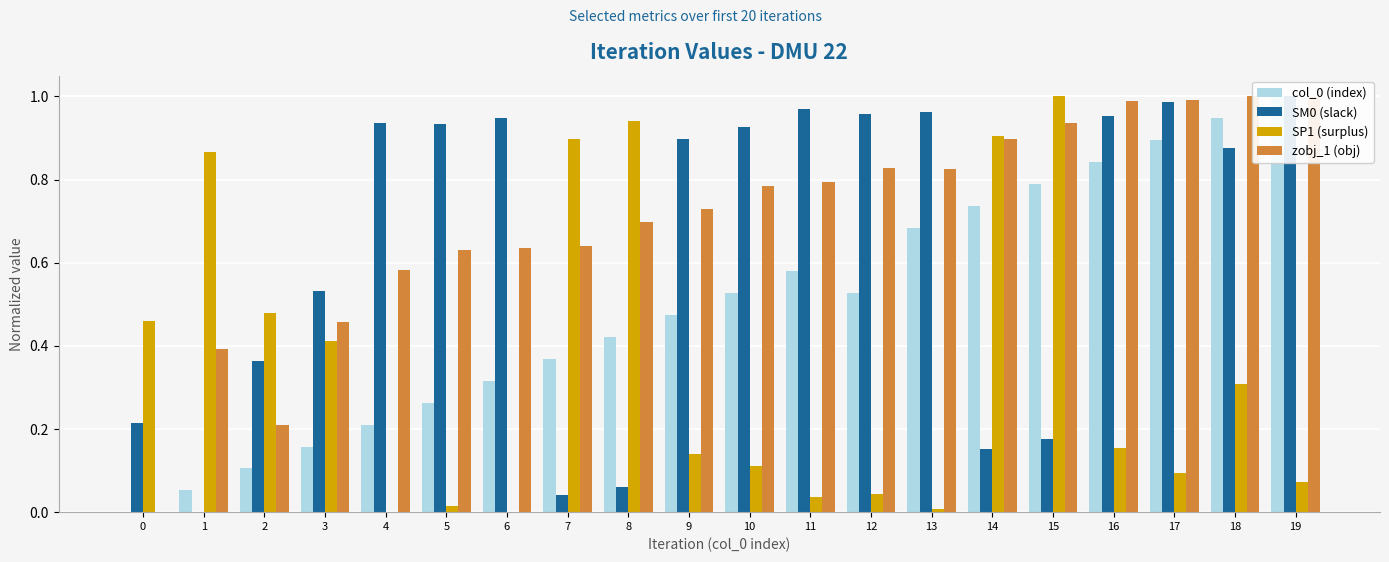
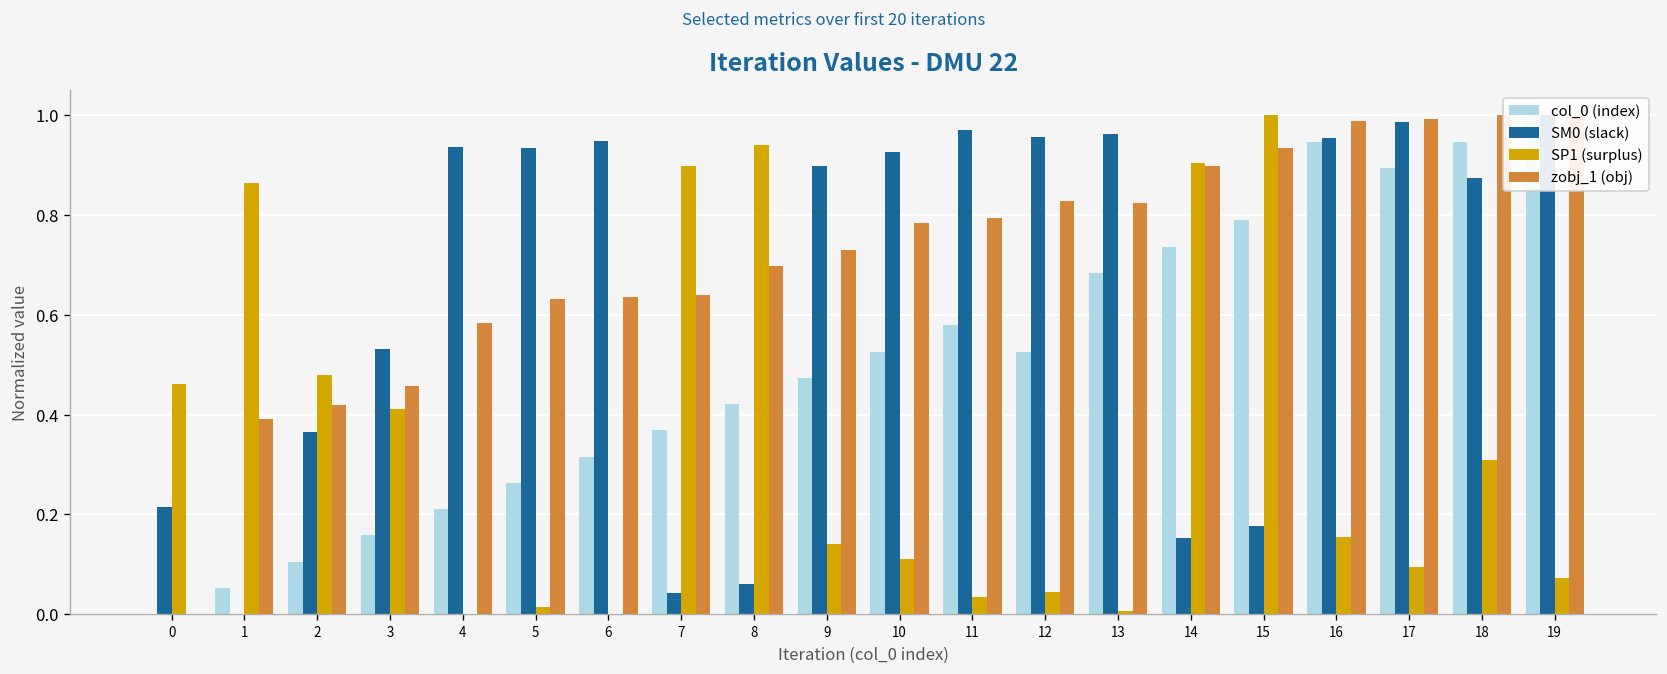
  {
    "col_0 (index)": {
      "0": 0.00,
      "1": 0.05,
      "2": 0.11,
      "3": 0.16,
      "4": 0.21,
      "5": 0.26,
      "6": 0.32,
      "7": 0.37,
      "8": 0.42,
      "9": 0.47,
      "10": 0.53,
      "11": 0.58,
      "12": 0.53,
      "13": 0.68,
      "14": 0.74,
      "15": 0.79,
-     "16": 0.84,
+     "16": 0.95,
      "17": 0.89,
      "18": 0.95
    },
    "SM0 (slack)": {
      "0": 0.22,
      "1": 0.00,
      "2": 0.36,
      "3": 0.53,
      "4": 0.94,
      "5": 0.93,
      "6": 0.95,
      "7": 0.04,
      "8": 0.06,
      "9": 0.90,
      "10": 0.93,
      "11": 0.97,
      "12": 0.96,
      "13": 0.96,
      "14": 0.15,
      "15": 0.18,
      "16": 0.95,
      "17": 0.99,
      "18": 0.88
    },
    "SP1 (surplus)": {
      "0": 0.46,
      "1": 0.87,
      "2": 0.48,
      "3": 0.41,
      "4": 0.00,
      "5": 0.01,
      "7": 0.90,
      "8": 0.94,
      "9": 0.14,
      "10": 0.11,
      "11": 0.04,
      "12": 0.04,
      "13": 0.01,
      "14": 0.90,
      "15": 1.00,
      "16": 0.16,
      "17": 0.10,
      "18": 0.31,
      "19": 0.07
    },
    "zobj_1 (obj)": {
      "0": 0.00,
      "1": 0.39,
-     "2": 0.21,
+     "2": 0.42,
      "3": 0.46,
      "4": 0.58,
      "5": 0.63,
      "6": 0.64,
      "7": 0.64,
      "8": 0.70,
      "9": 0.73,
      "10": 0.78,
      "11": 0.79,
      "12": 0.83,
      "13": 0.82,
      "14": 0.90,
      "15": 0.93,
      "16": 0.99,
      "17": 0.99
    }
  }
